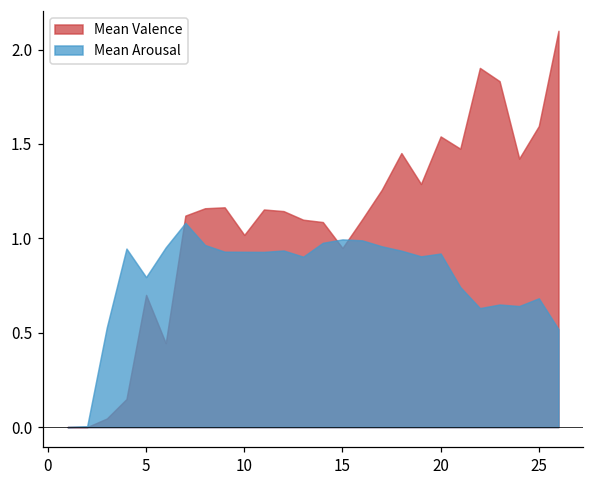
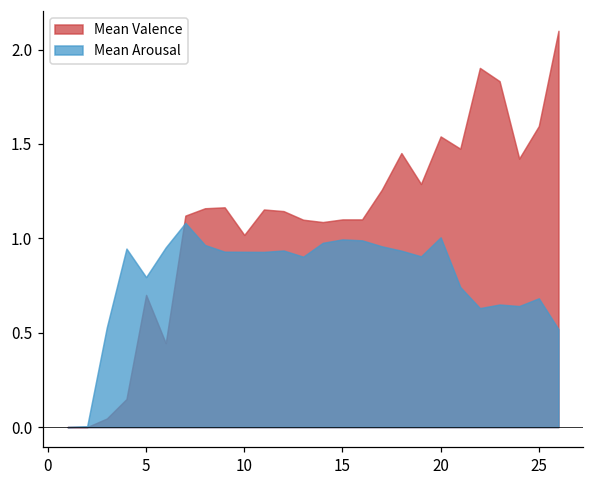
  {
    "Mean Valence": {
      "5": 0.70,
      "10": 1.02,
-     "15": 0.95,
+     "15": 1.10,
      "20": 1.54,
      "25": 1.59
    },
    "Mean Arousal": {
      "5": 0.79,
      "10": 0.93,
      "15": 0.99,
-     "20": 0.92,
+     "20": 1.00,
      "25": 0.68
    }
  }
